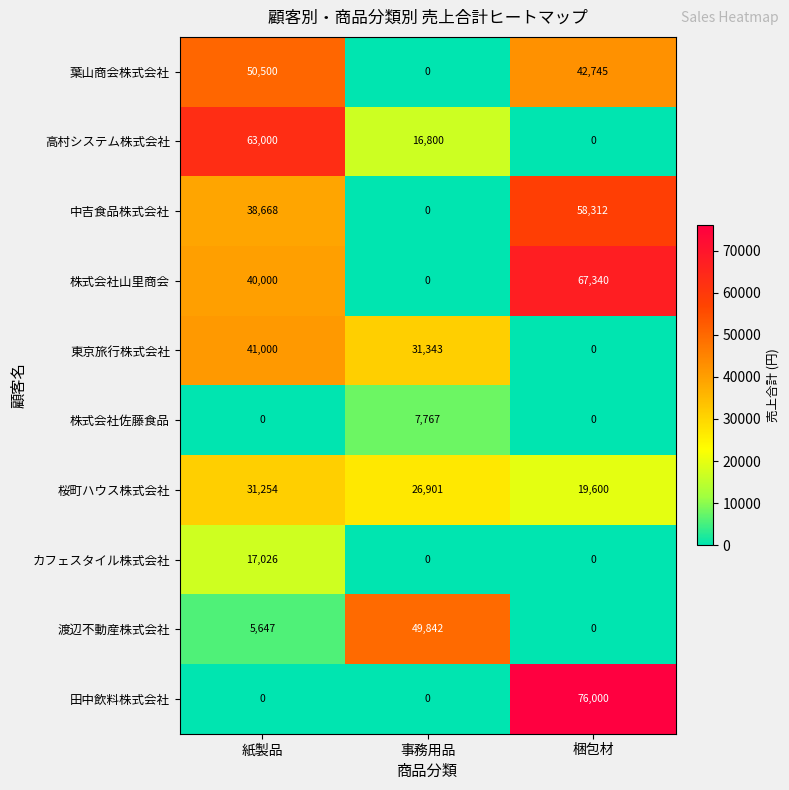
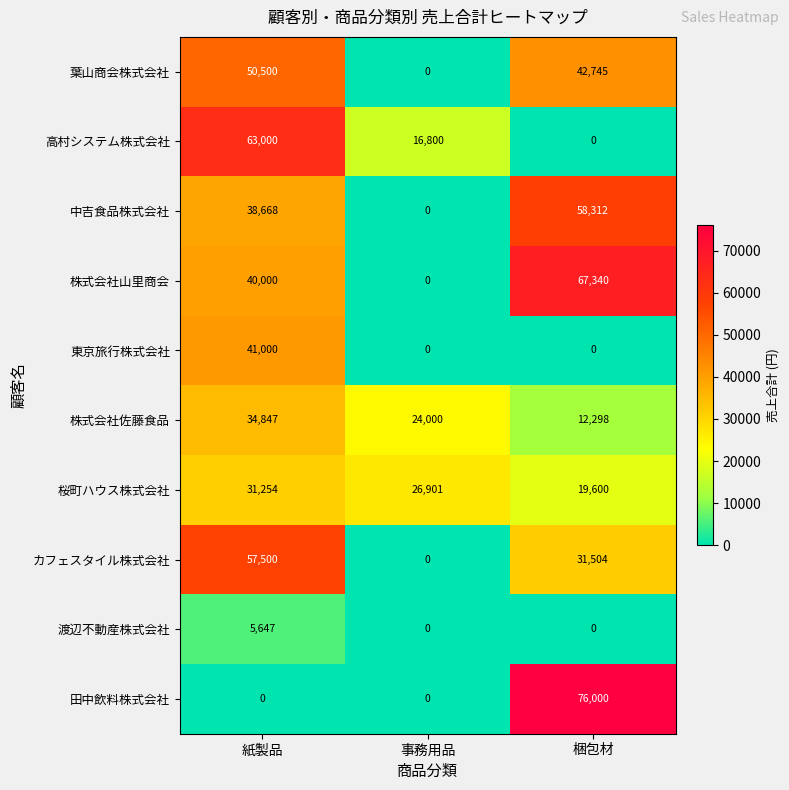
  {
    "葉山商会株式会社": {
      "紙製品": "50,500",
      "事務用品": "0",
      "梱包材": "42,745"
    },
    "高村システム株式会社": {
      "紙製品": "63,000",
      "事務用品": "16,800",
      "梱包材": "0"
    },
    "中吉食品株式会社": {
      "紙製品": "38,668",
      "事務用品": "0",
      "梱包材": "58,312"
    },
    "株式会社山里商会": {
      "紙製品": "40,000",
      "事務用品": "0",
      "梱包材": "67,340"
    },
    "東京旅行株式会社": {
      "紙製品": "41,000",
-     "事務用品": "31,343",
+     "事務用品": "0",
      "梱包材": "0"
    },
    "株式会社佐藤食品": {
-     "紙製品": "0",
-     "事務用品": "7,767",
-     "梱包材": "0"
+     "紙製品": "34,847",
+     "事務用品": "24,000",
+     "梱包材": "12,298"
    },
    "桜町ハウス株式会社": {
      "紙製品": "31,254",
      "事務用品": "26,901",
      "梱包材": "19,600"
    },
    "カフェスタイル株式会社": {
-     "紙製品": "17,026",
+     "紙製品": "57,500",
      "事務用品": "0",
-     "梱包材": "0"
+     "梱包材": "31,504"
    },
    "渡辺不動産株式会社": {
      "紙製品": "5,647",
-     "事務用品": "49,842",
+     "事務用品": "0",
      "梱包材": "0"
    },
    "田中飲料株式会社": {
      "紙製品": "0",
      "事務用品": "0",
      "梱包材": "76,000"
    }
  }
